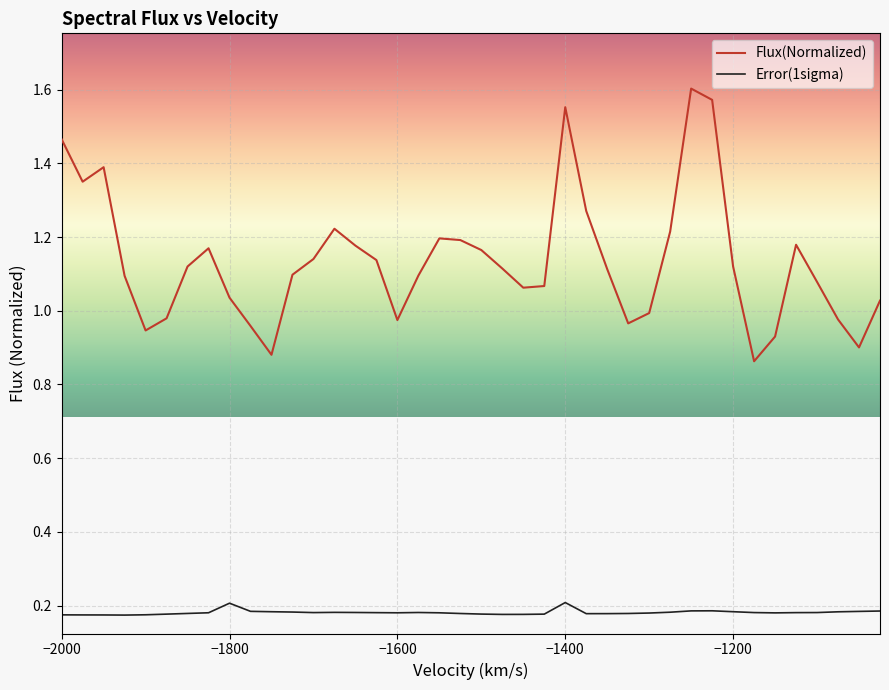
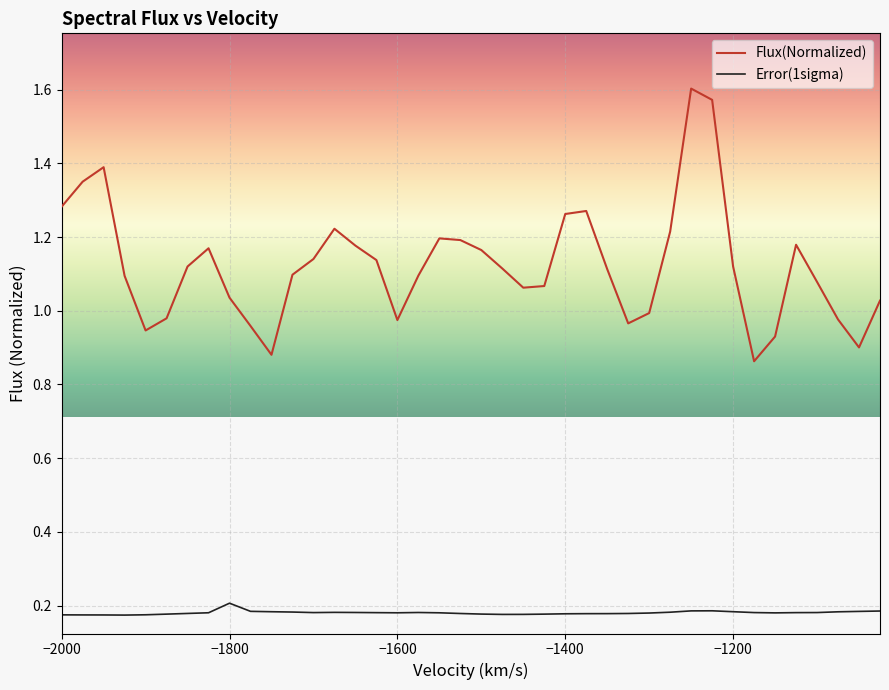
  {
    "Flux(Normalized)": {
-     "−2000": 1.47,
+     "−2000": 1.28,
      "−1800": 1.04,
      "−1600": 0.97,
-     "−1400": 1.55,
+     "−1400": 1.26,
      "−1200": 1.12
    },
    "Error(1sigma)": {
      "−2000": 0.17,
      "−1800": 0.21,
      "−1600": 0.18,
-     "−1400": 0.21,
+     "−1400": 0.18,
      "−1200": 0.18
    }
  }
